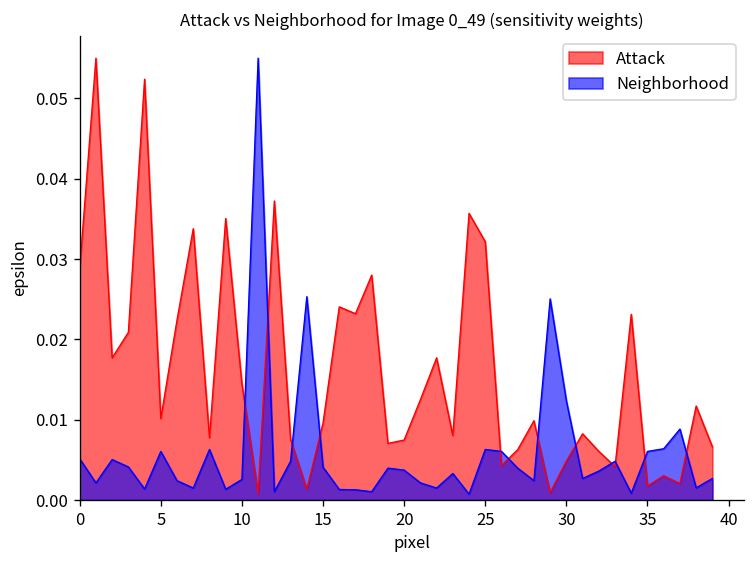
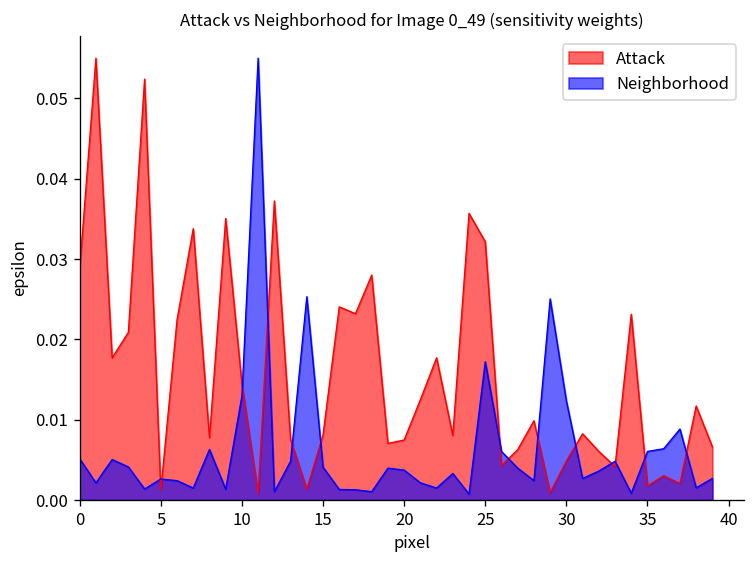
  {
    "Attack": {
      "0": 0.029,
-     "5": 0.010,
+     "5": 0.001,
      "10": 0.014,
-     "15": 0.010,
+     "15": 0.008,
      "20": 0.007,
      "25": 0.032,
      "30": 0.005,
      "35": 0.002
    },
    "Neighborhood": {
      "0": 0.005,
-     "5": 0.006,
-     "10": 0.003,
+     "5": 0.003,
+     "10": 0.013,
      "15": 0.004,
      "20": 0.004,
-     "25": 0.006,
+     "25": 0.017,
      "30": 0.012,
      "35": 0.006
    }
  }
